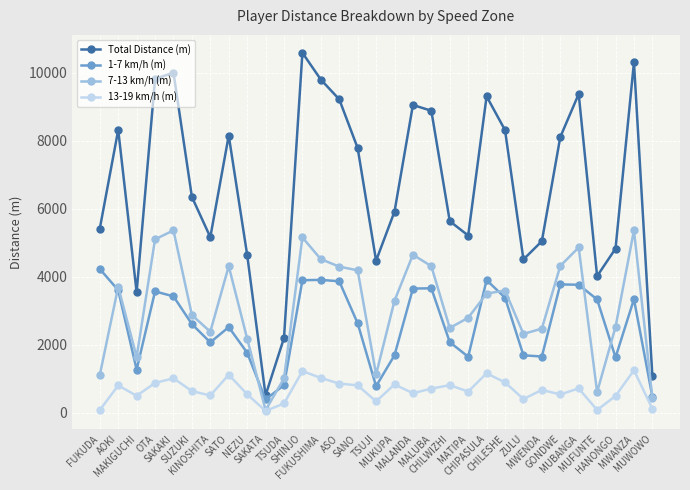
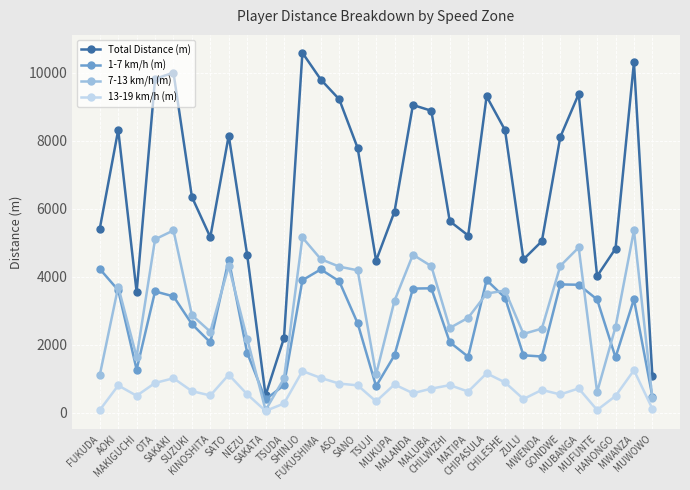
  {
    "Total Distance (m)": {
      "FUKUDA": 5400,
      "AOKI": 8300,
      "MAKIGUCHI": 3500,
      "SUZUKI": 6400,
      "KINOSHITA": 5200,
      "SATO": 8200,
      "NEZU": 4600,
      "SAKATA": 500,
      "TSUDA": 2200,
      "SHINJO": 10600,
      "FUKUSHIMA": 9800,
      "ASO": 9200,
      "SANO": 7800,
      "TSUJI": 4500,
      "MUKUPA": 5900,
      "MALANDA": 9100,
      "MALUBA": 8900,
      "CHILWIZHI": 5600,
      "MATIPA": 5200,
      "CHIPASULA": 9300,
      "CHILESHE": 8300,
      "ZULU": 4500,
      "MWENDA": 5000,
      "GONDWE": 8100,
      "MUBANGA": 9400,
      "MUFUNTE": 4000,
      "HANONGO": 4800,
      "MWANZA": 10300,
      "MUWOWO": 1100
    },
    "1-7 km/h (m)": {
      "FUKUDA": 4200,
      "AOKI": 3600,
      "MAKIGUCHI": 1300,
      "OTA": 3600,
      "SAKAKI": 3400,
      "SUZUKI": 2600,
      "KINOSHITA": 2100,
-     "SATO": 2500,
+     "SATO": 4500,
      "NEZU": 1800,
      "SAKATA": 400,
      "TSUDA": 800,
      "SHINJO": 3900,
-     "FUKUSHIMA": 3900,
+     "FUKUSHIMA": 4200,
      "ASO": 3900,
      "SANO": 2600,
      "TSUJI": 800,
      "MUKUPA": 1700,
      "MALANDA": 3700,
      "MALUBA": 3700,
      "CHILWIZHI": 2100,
      "MATIPA": 1600,
      "CHIPASULA": 3900,
      "CHILESHE": 3400,
      "ZULU": 1700,
      "MWENDA": 1700,
      "GONDWE": 3800,
      "MUBANGA": 3800,
      "MUFUNTE": 3300,
      "HANONGO": 1600,
      "MWANZA": 3300
    }
  }
